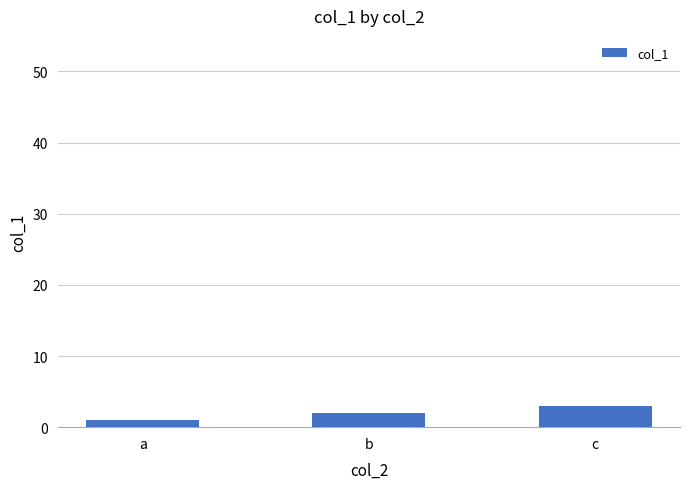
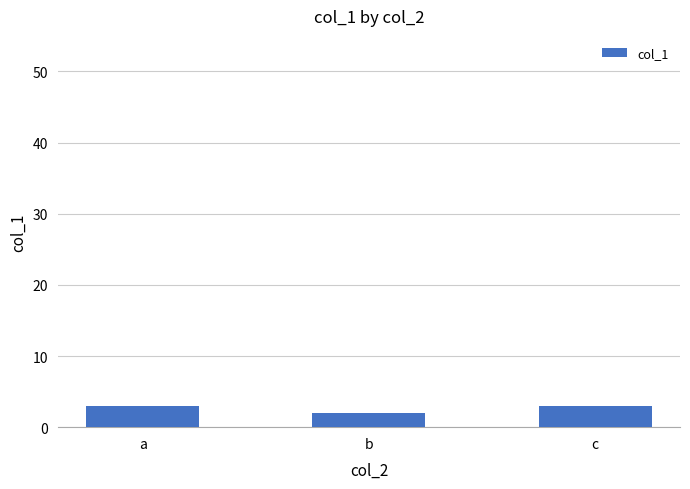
  {
-   "a": 1,
+   "a": 3,
    "b": 2,
    "c": 3
  }
